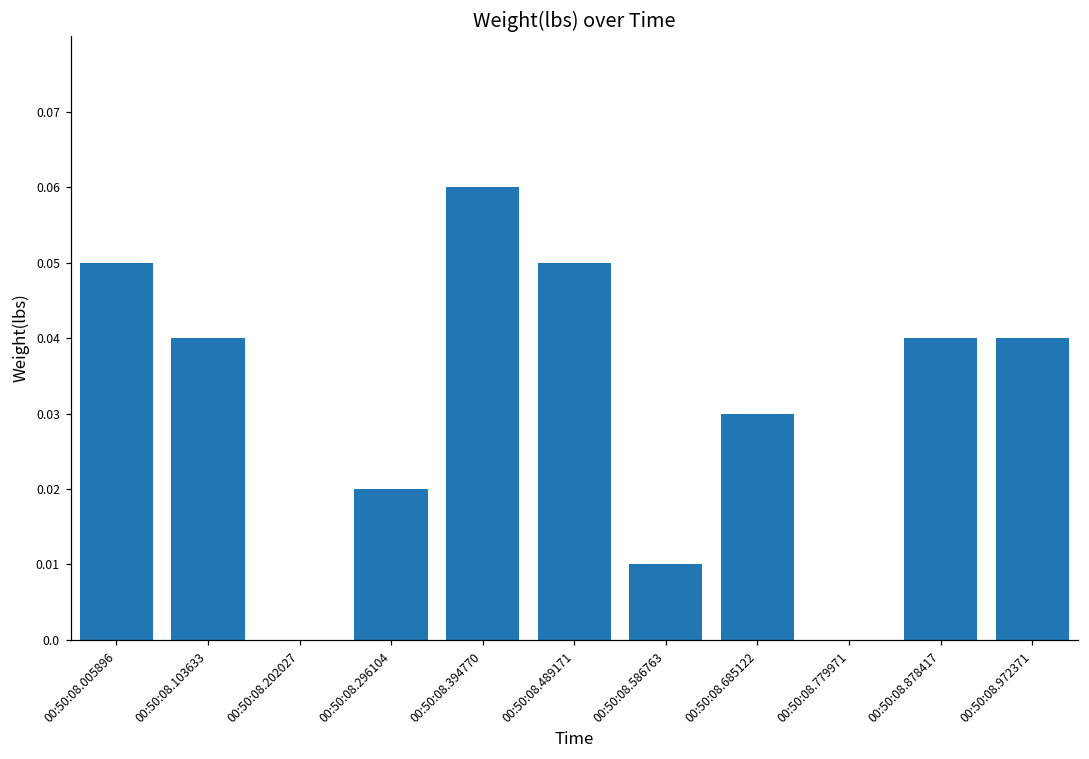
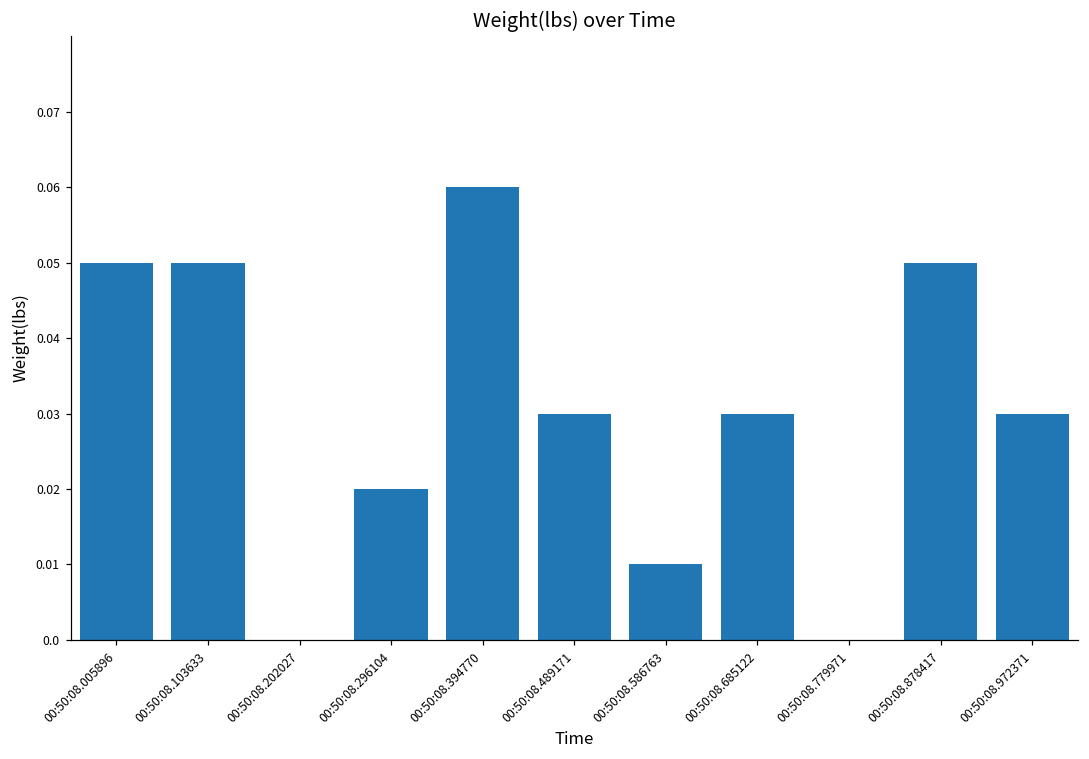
  {
    "00:50:08.005896": 0.05,
-   "00:50:08.103633": 0.04,
+   "00:50:08.103633": 0.05,
    "00:50:08.202027": 0.00,
    "00:50:08.296104": 0.02,
    "00:50:08.394770": 0.06,
-   "00:50:08.489171": 0.05,
+   "00:50:08.489171": 0.03,
    "00:50:08.586763": 0.01,
    "00:50:08.685122": 0.03,
    "00:50:08.779971": 0.00,
-   "00:50:08.878417": 0.04,
-   "00:50:08.972371": 0.04
+   "00:50:08.878417": 0.05,
+   "00:50:08.972371": 0.03
  }
